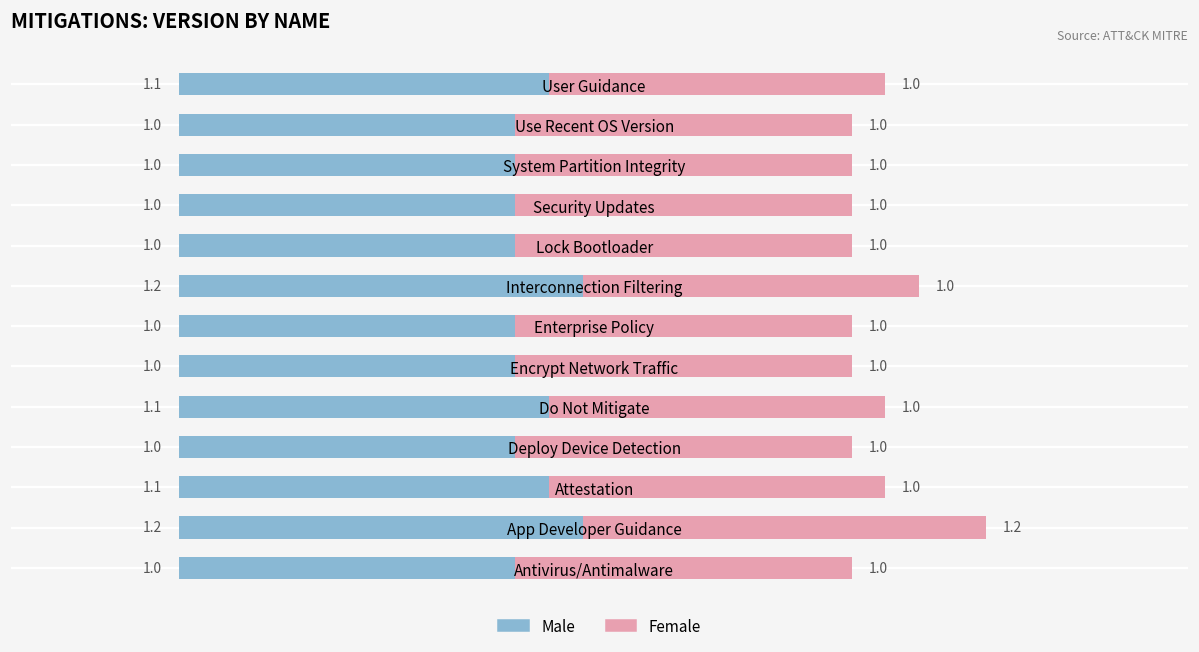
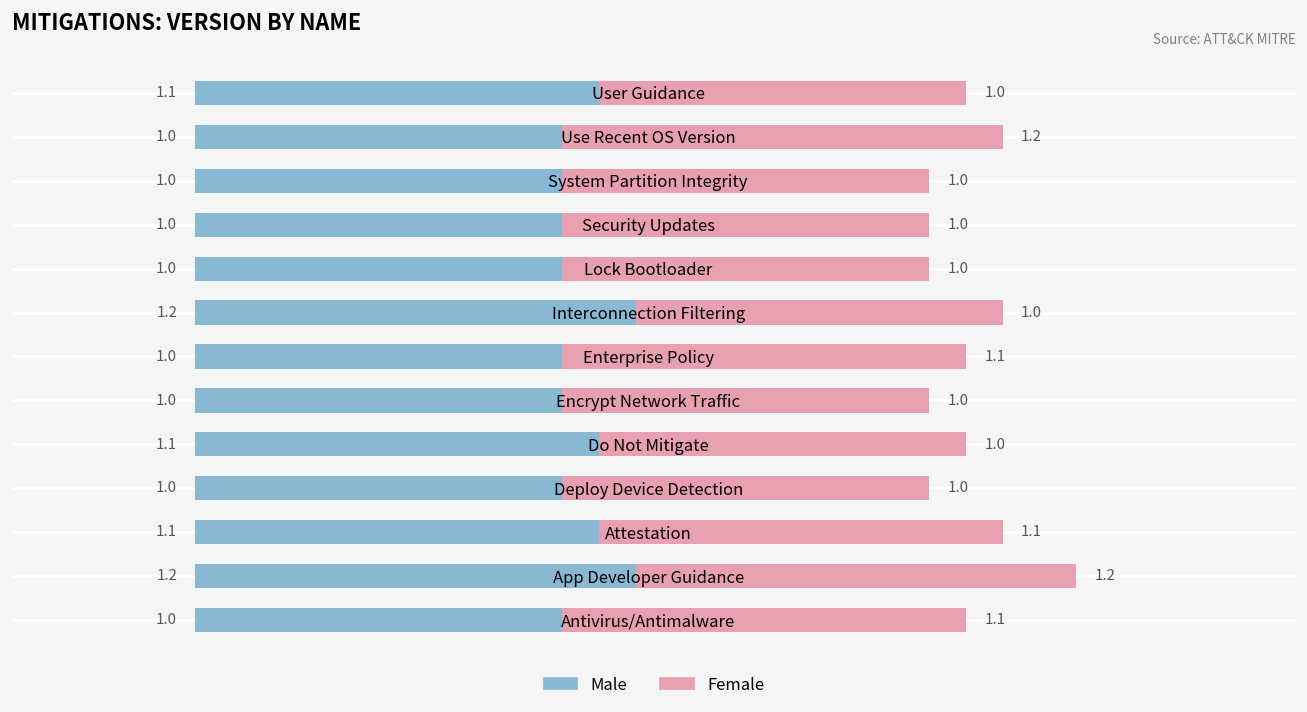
  {
    "Female": {
      "User Guidance": 1.0,
-     "Use Recent OS Version": 1.0,
+     "Use Recent OS Version": 1.2,
      "System Partition Integrity": 1.0,
      "Security Updates": 1.0,
      "Lock Bootloader": 1.0,
      "Interconnection Filtering": 1.0,
-     "Enterprise Policy": 1.0,
+     "Enterprise Policy": 1.1,
      "Encrypt Network Traffic": 1.0,
      "Do Not Mitigate": 1.0,
      "Deploy Device Detection": 1.0,
-     "Attestation": 1.0,
+     "Attestation": 1.1,
      "App Developer Guidance": 1.2,
-     "Antivirus/Antimalware": 1.0
+     "Antivirus/Antimalware": 1.1
    }
  }
